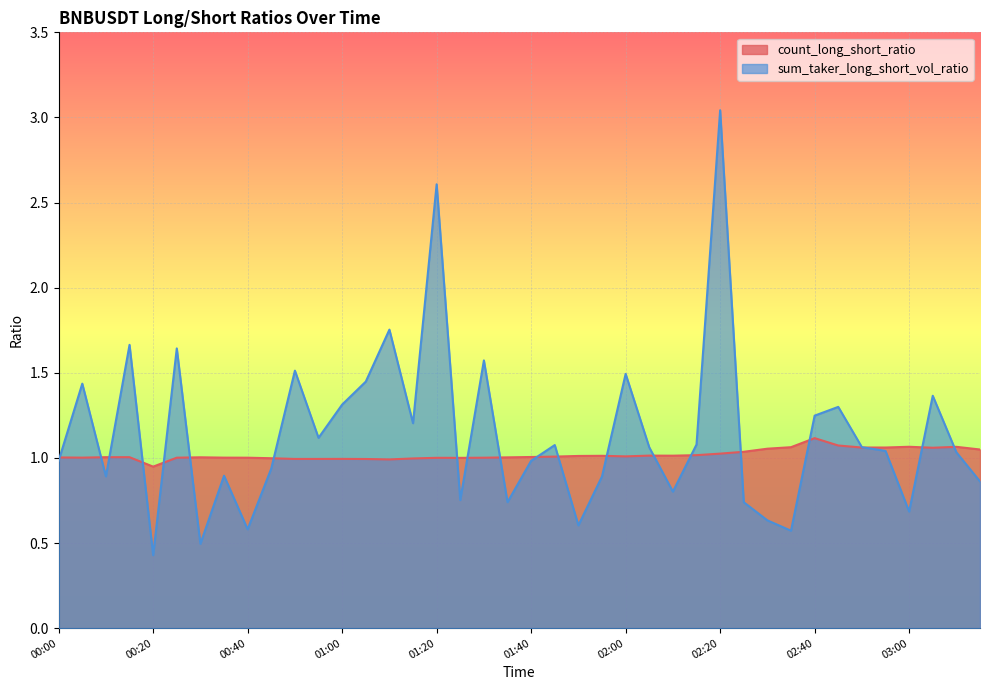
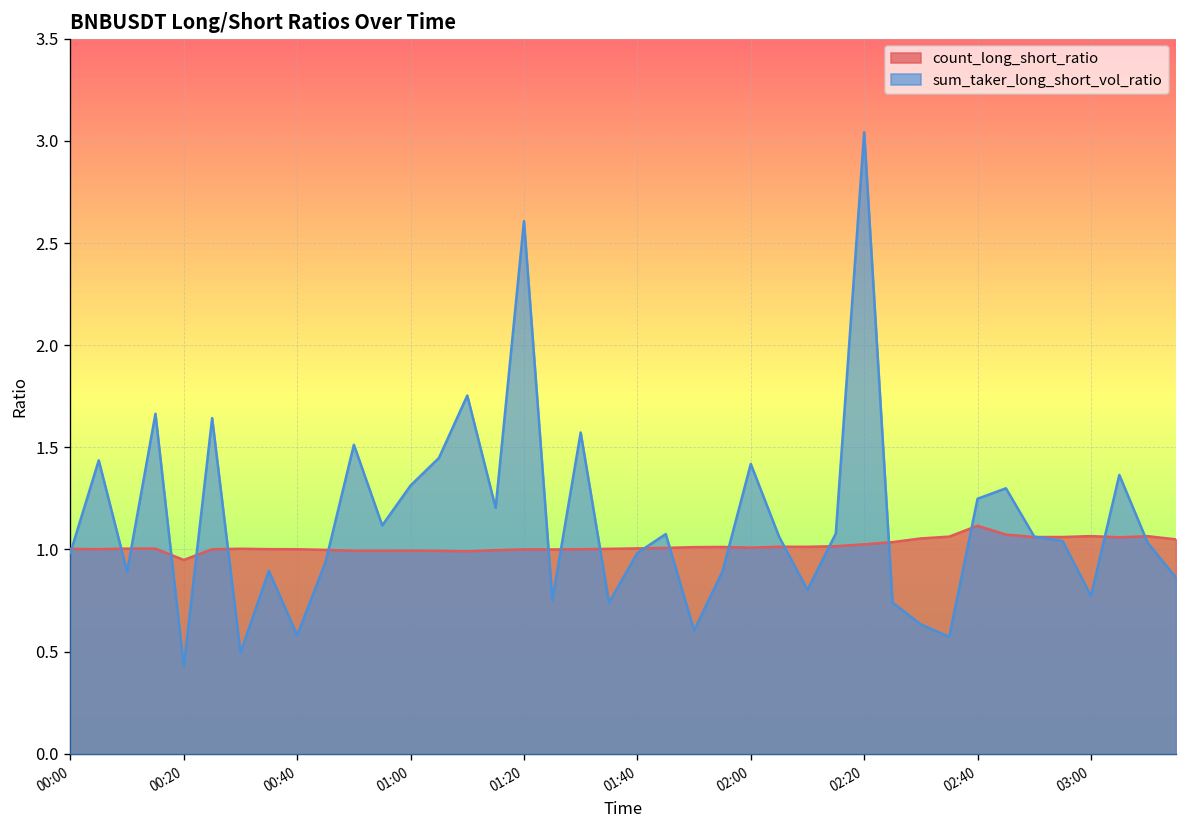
  {
    "count_long_short_ratio": {
      "00:00": 1.00,
      "00:20": 0.95,
      "00:40": 1.00,
      "01:00": 0.99,
      "01:20": 1.00,
      "01:40": 1.01,
      "02:00": 1.01,
      "02:20": 1.03,
      "02:40": 1.12,
      "03:00": 1.07
    },
    "sum_taker_long_short_vol_ratio": {
      "00:00": 0.98,
      "00:20": 0.43,
      "00:40": 0.58,
      "01:00": 1.31,
      "01:20": 2.61,
      "01:40": 0.98,
-     "02:00": 1.49,
+     "02:00": 1.42,
      "02:20": 3.04,
      "02:40": 1.25,
-     "03:00": 0.68
+     "03:00": 0.77
    }
  }
